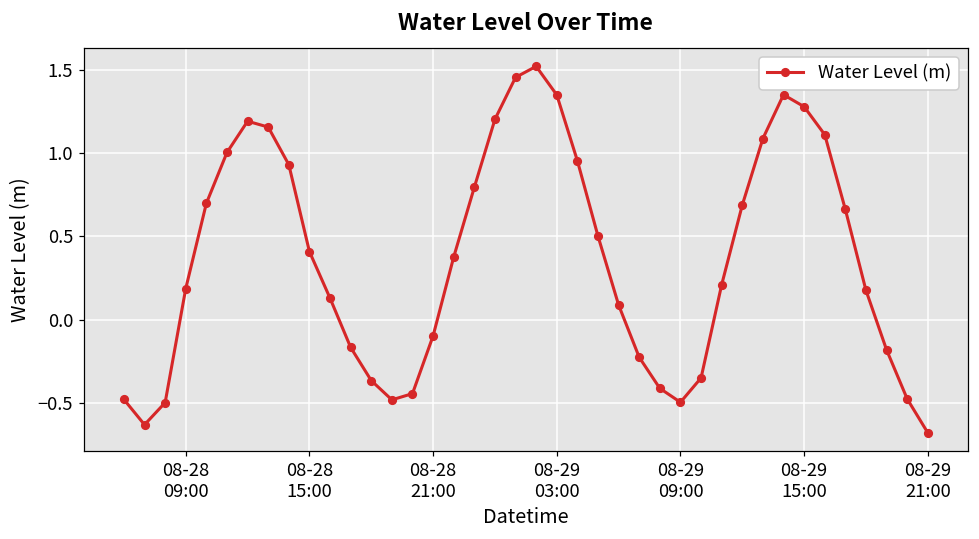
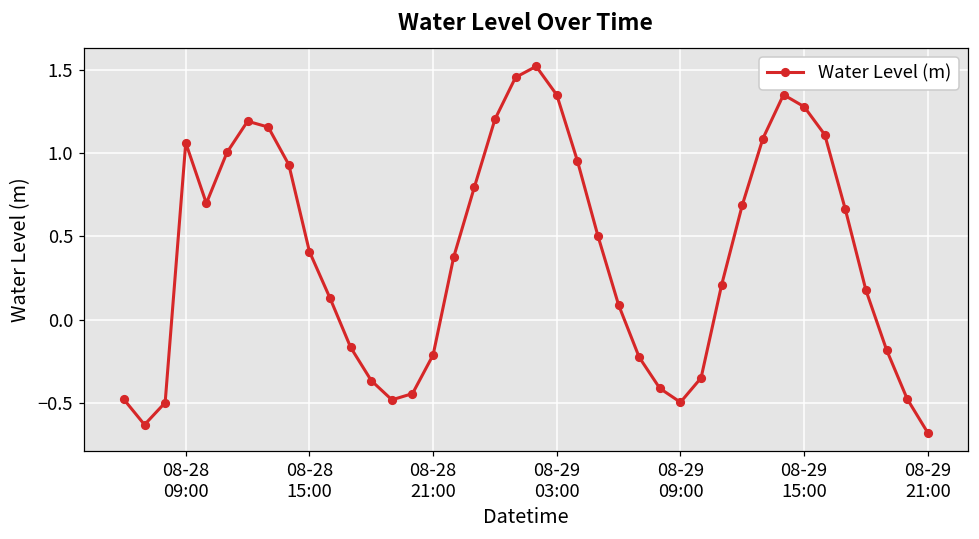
  {
-   "08-28 09:00": 0.19,
+   "08-28 09:00": 1.06,
    "08-28 15:00": 0.41,
-   "08-28 21:00": -0.10,
+   "08-28 21:00": -0.21,
    "08-29 03:00": 1.35,
    "08-29 09:00": -0.49,
    "08-29 15:00": 1.28,
    "08-29 21:00": -0.68
  }
